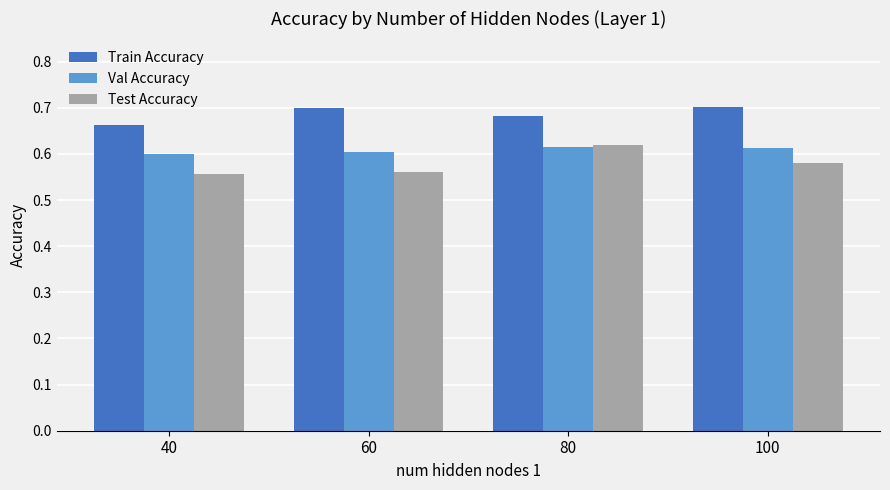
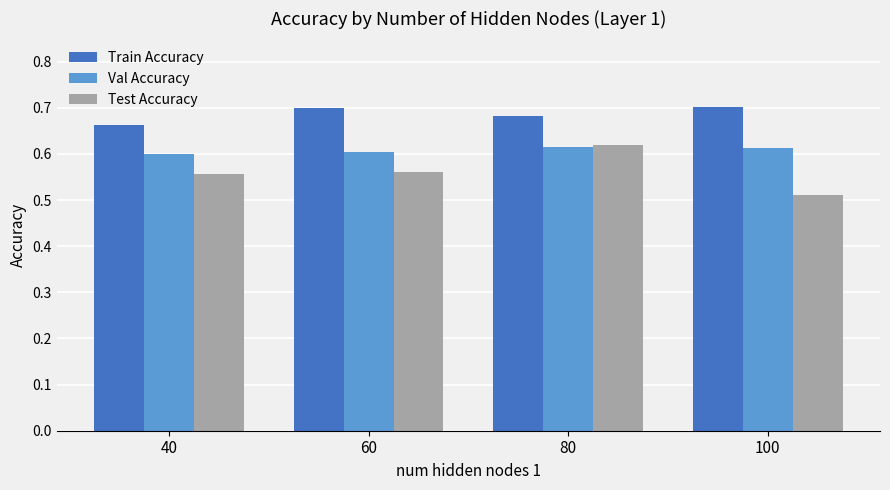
  {
    "Test Accuracy": {
      "40": 0.56,
      "60": 0.56,
      "80": 0.62,
-     "100": 0.58
+     "100": 0.51
    }
  }
